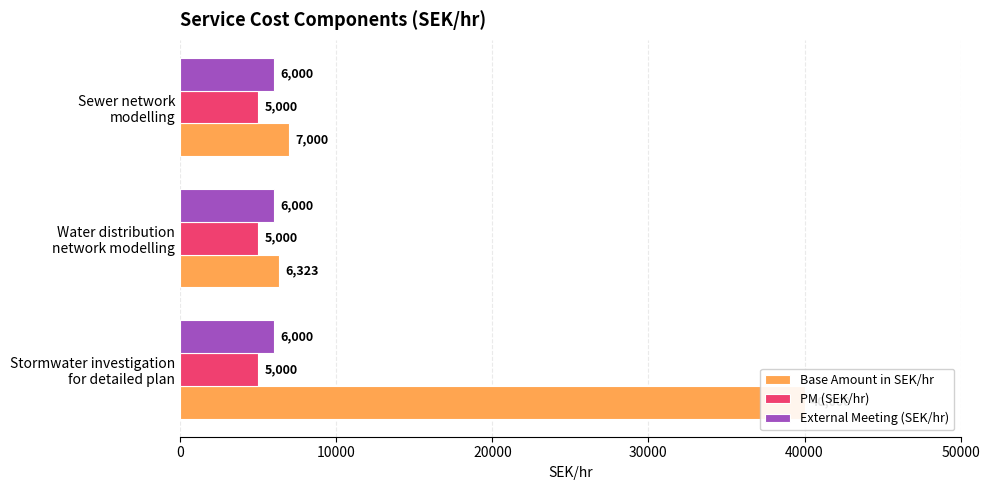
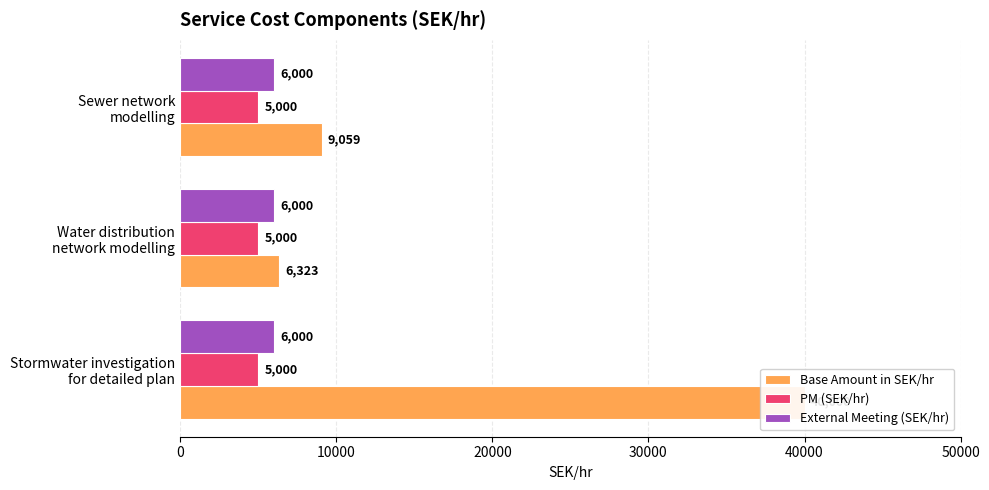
  {
    "Base Amount in SEK/hr": {
-     "Sewer network modelling": "7,000",
+     "Sewer network modelling": "9,059",
      "Water distribution network modelling": "6,323"
    },
    "PM (SEK/hr)": {
      "Sewer network modelling": "5,000",
      "Water distribution network modelling": "5,000",
      "Stormwater investigation for detailed plan": "5,000"
    },
    "External Meeting (SEK/hr)": {
      "Sewer network modelling": "6,000",
      "Water distribution network modelling": "6,000",
      "Stormwater investigation for detailed plan": "6,000"
    }
  }
